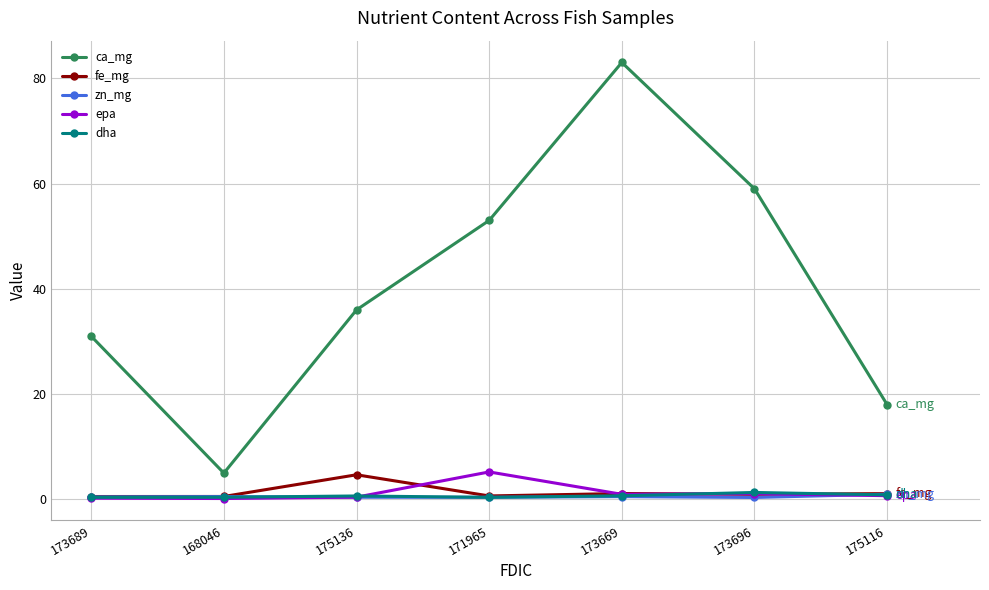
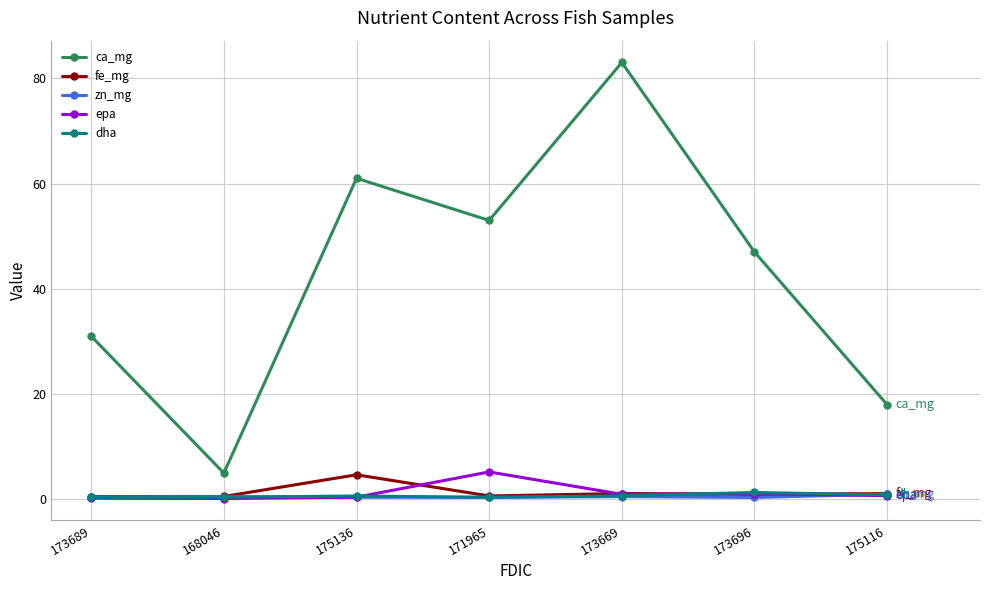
  {
    "ca_mg": {
      "173689": 31,
      "168046": 5,
-     "175136": 36,
+     "175136": 61,
      "171965": 53,
      "173669": 83,
-     "173696": 59,
+     "173696": 47,
      "175116": 18
    },
    "fe_mg": {
      "175136": 5
    },
    "zn_mg": {
      "173696": 0
    },
    "epa": {
      "171965": 5
    }
  }
